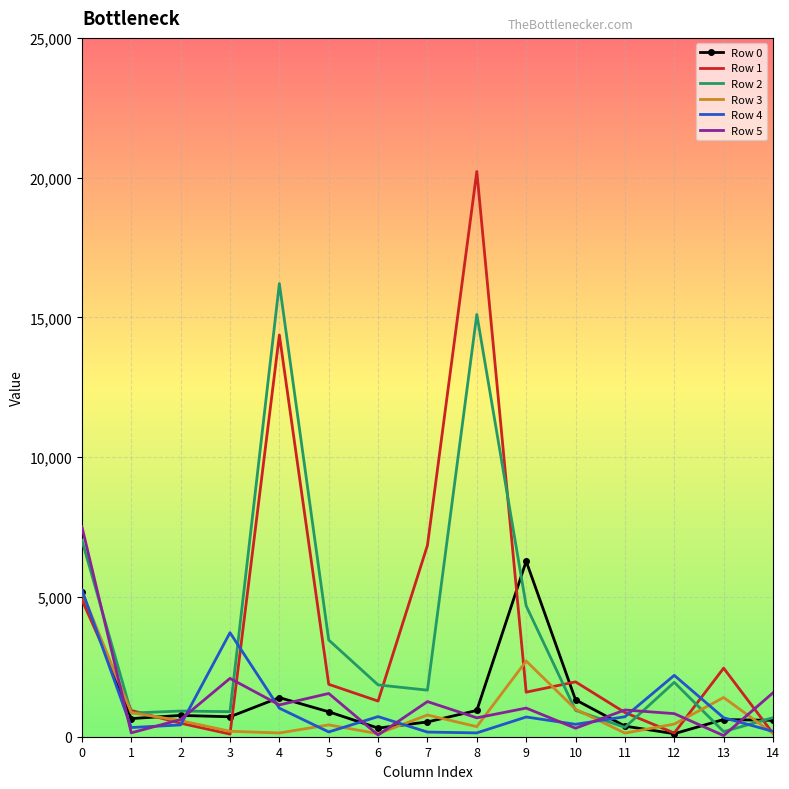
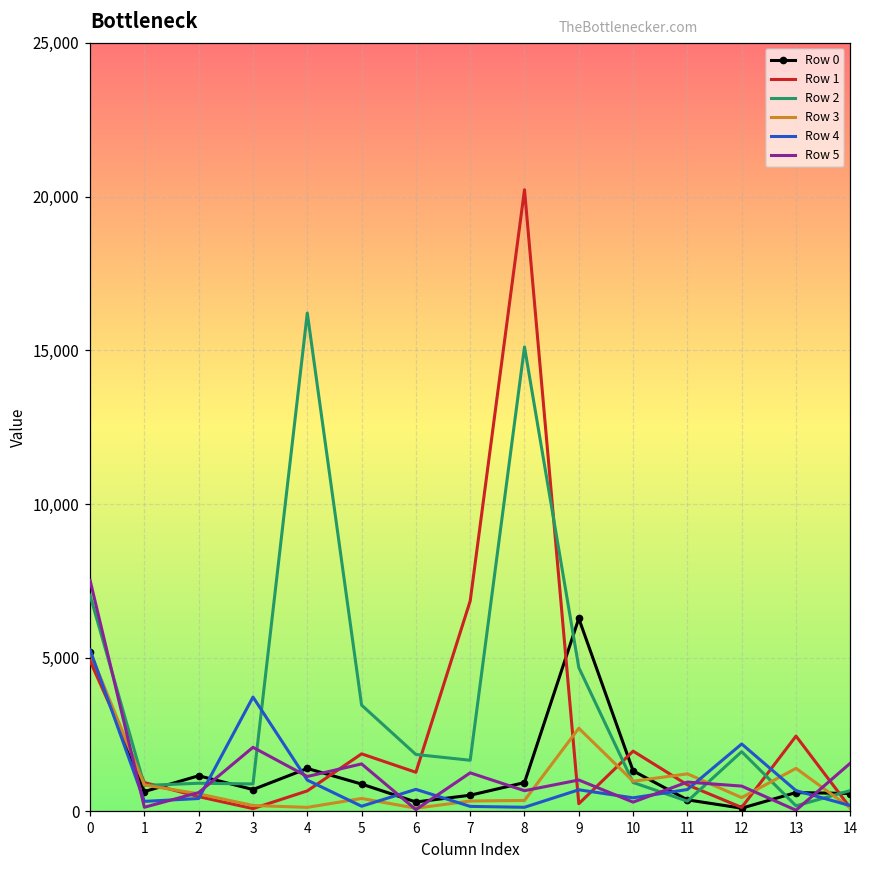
  {
    "Row 0": {
      "1": "600",
-     "2": "800",
+     "2": "1,200",
      "3": "700",
      "4": "1,400",
      "5": "900",
      "6": "300",
      "7": "500",
      "8": "900",
      "9": "6,300",
      "10": "1,300",
      "14": "600"
    },
    "Row 1": {
      "0": "4,900",
      "3": "100",
-     "4": "14,400",
+     "4": "700",
      "5": "1,900",
      "6": "1,300",
      "7": "6,800",
      "8": "20,200",
-     "9": "1,600",
+     "9": "300",
      "10": "2,000",
      "13": "2,500"
    },
    "Row 2": {
      "0": "7,000",
      "2": "900",
      "3": "900",
      "4": "16,200",
      "5": "3,500",
      "6": "1,900",
      "7": "1,700",
      "8": "15,100",
      "9": "4,700",
      "12": "1,900",
      "13": "200",
      "14": "700"
    },
    "Row 3": {
      "3": "200",
      "4": "100",
      "5": "400",
-     "7": "800",
+     "7": "300",
      "8": "400",
      "9": "2,700",
-     "11": "100",
+     "11": "1,200",
      "12": "500",
      "13": "1,400"
    },
    "Row 4": {
      "1": "300",
      "3": "3,700",
      "4": "1,000",
      "5": "200",
      "6": "700",
      "7": "200",
      "8": "100",
      "9": "700",
      "10": "400",
      "11": "700",
      "12": "2,200"
    },
    "Row 5": {
      "0": "7,500",
      "1": "100",
      "3": "2,100",
      "4": "1,100",
      "5": "1,500",
      "7": "1,300",
      "8": "700",
      "9": "1,000",
      "10": "300",
      "12": "800",
      "13": "0",
      "14": "1,600"
    }
  }
